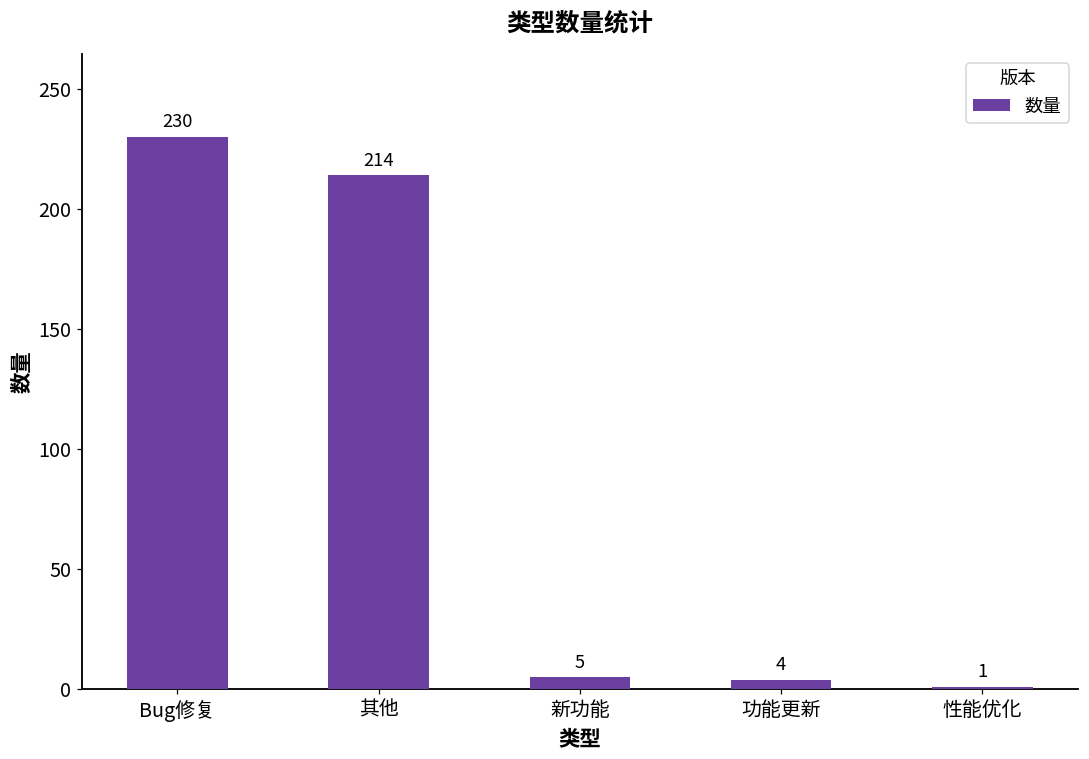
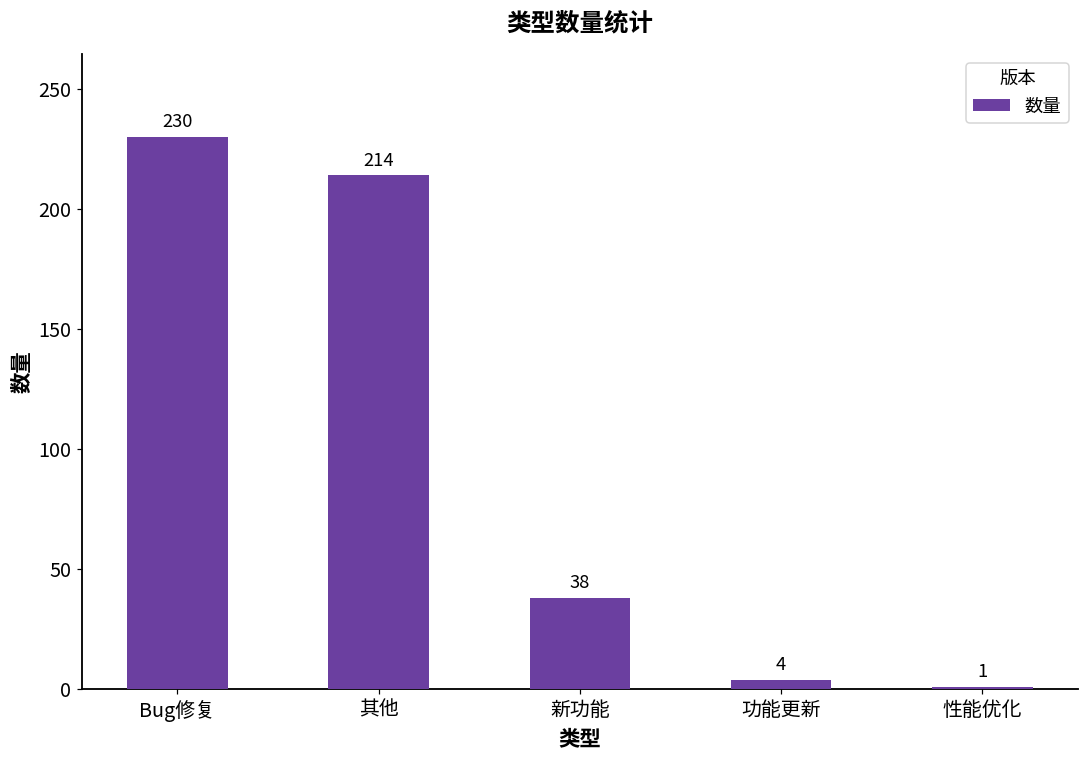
  {
    "Bug修复": 230,
    "其他": 214,
-   "新功能": 5,
+   "新功能": 38,
    "功能更新": 4,
    "性能优化": 1
  }
